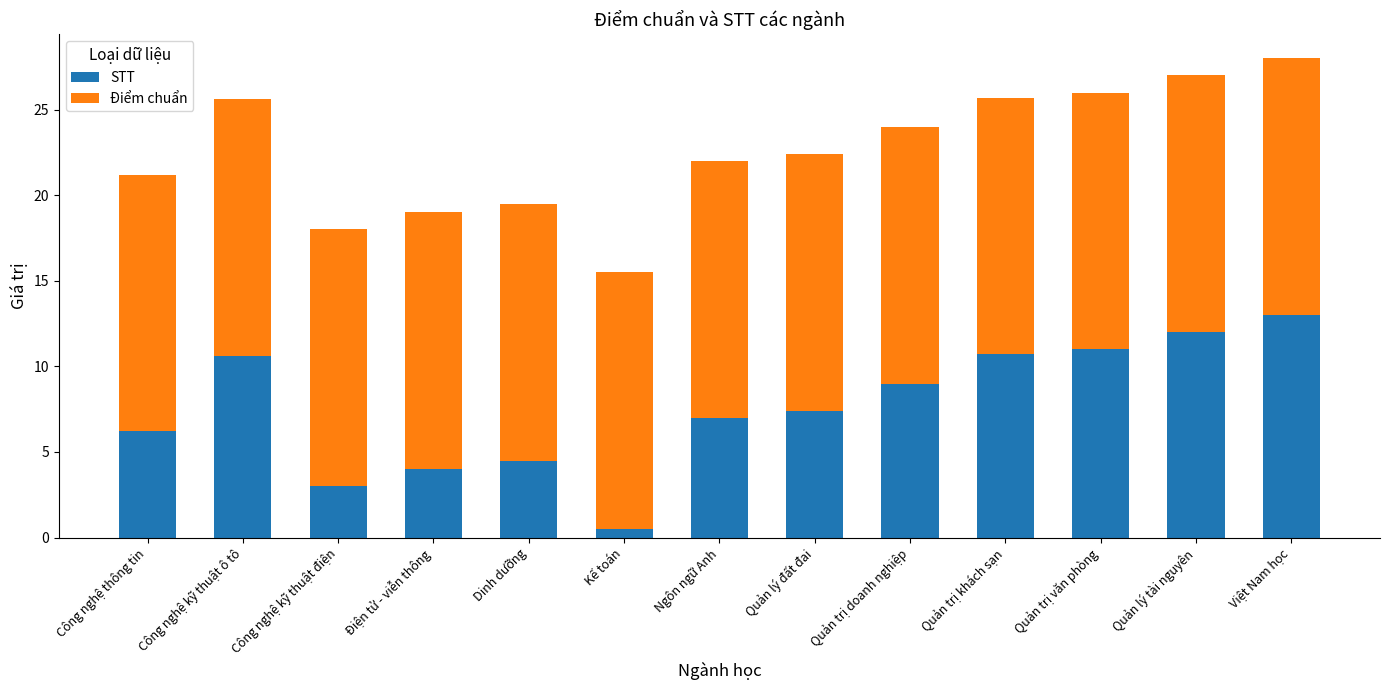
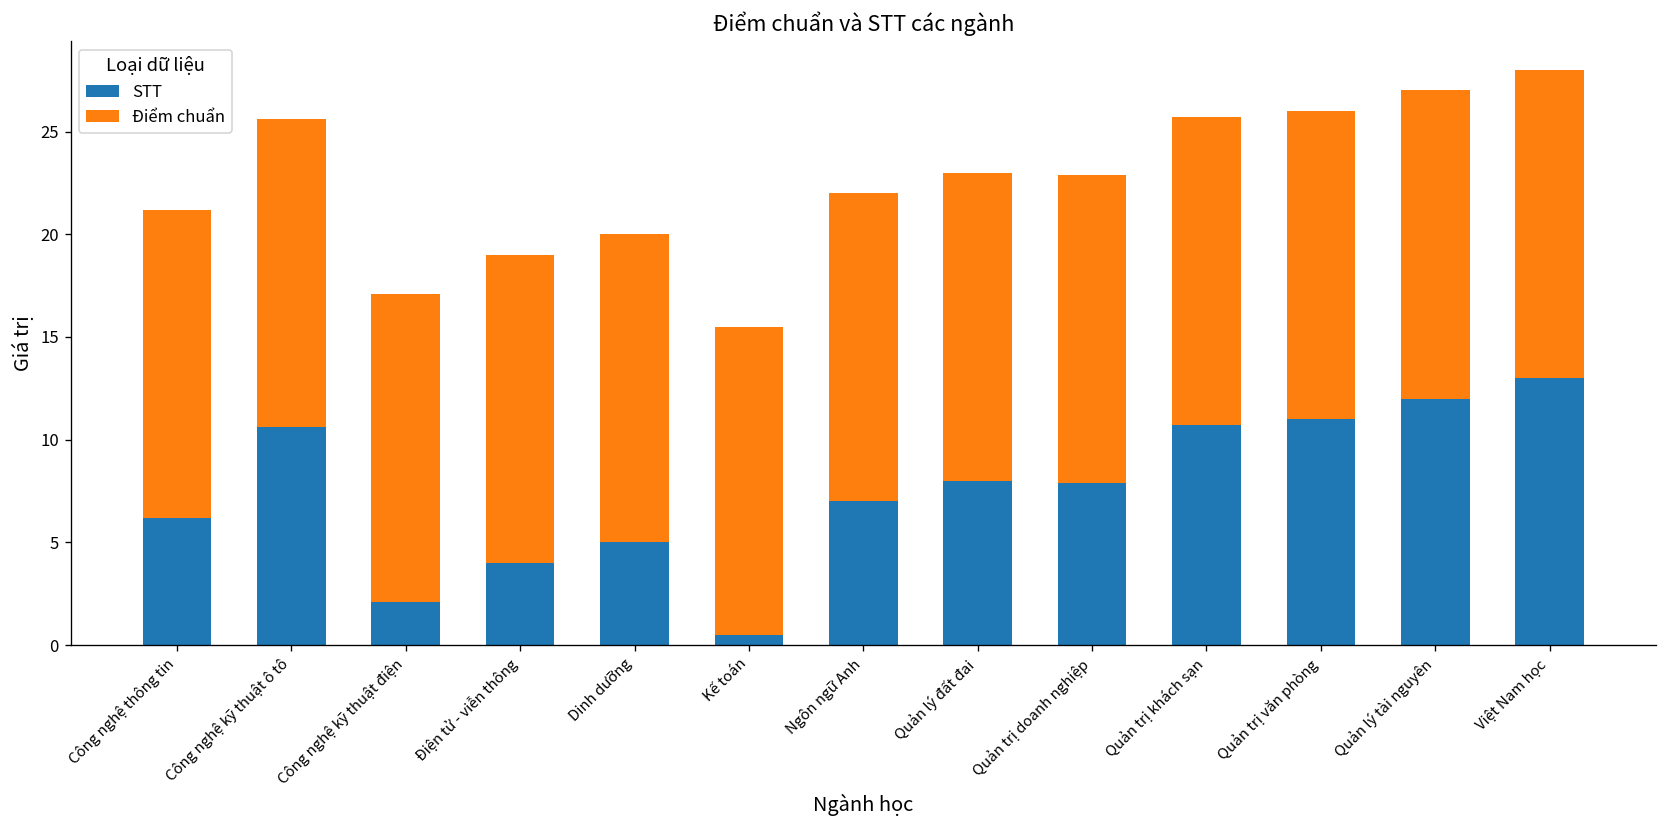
  {
    "STT": {
      "Công nghệ thông tin": 6.2,
      "Công nghệ kỹ thuật ô tô": 10.6,
-     "Công nghệ kỹ thuật điện": 3.0,
+     "Công nghệ kỹ thuật điện": 2.1,
      "Điện tử - viễn thông": 4.0,
-     "Dinh dưỡng": 4.5,
+     "Dinh dưỡng": 5.0,
      "Kế toán": 0.5,
      "Ngôn ngữ Anh": 7.0,
-     "Quản lý đất đai": 7.4,
-     "Quản trị doanh nghiệp": 9.0,
+     "Quản lý đất đai": 8.0,
+     "Quản trị doanh nghiệp": 7.9,
      "Quản trị khách sạn": 10.7,
      "Quản trị văn phòng": 11.0,
      "Quản lý tài nguyên": 12.0,
      "Việt Nam học": 13.0
    },
    "Điểm chuẩn": {
      "Công nghệ thông tin": 15.0,
      "Công nghệ kỹ thuật ô tô": 15.0,
      "Công nghệ kỹ thuật điện": 15.0,
      "Điện tử - viễn thông": 15.0,
      "Dinh dưỡng": 15.0,
      "Kế toán": 15.0,
      "Ngôn ngữ Anh": 15.0,
      "Quản lý đất đai": 15.0,
      "Quản trị doanh nghiệp": 15.0,
      "Quản trị khách sạn": 15.0,
      "Quản trị văn phòng": 15.0,
      "Quản lý tài nguyên": 15.0,
      "Việt Nam học": 15.0
    }
  }
